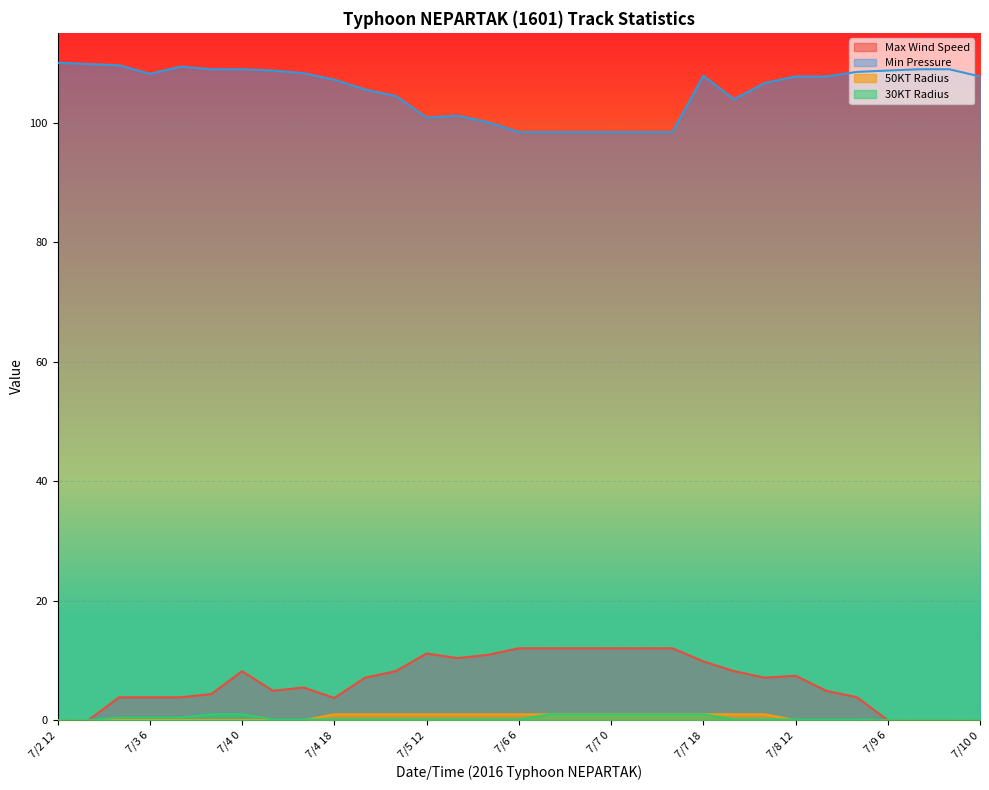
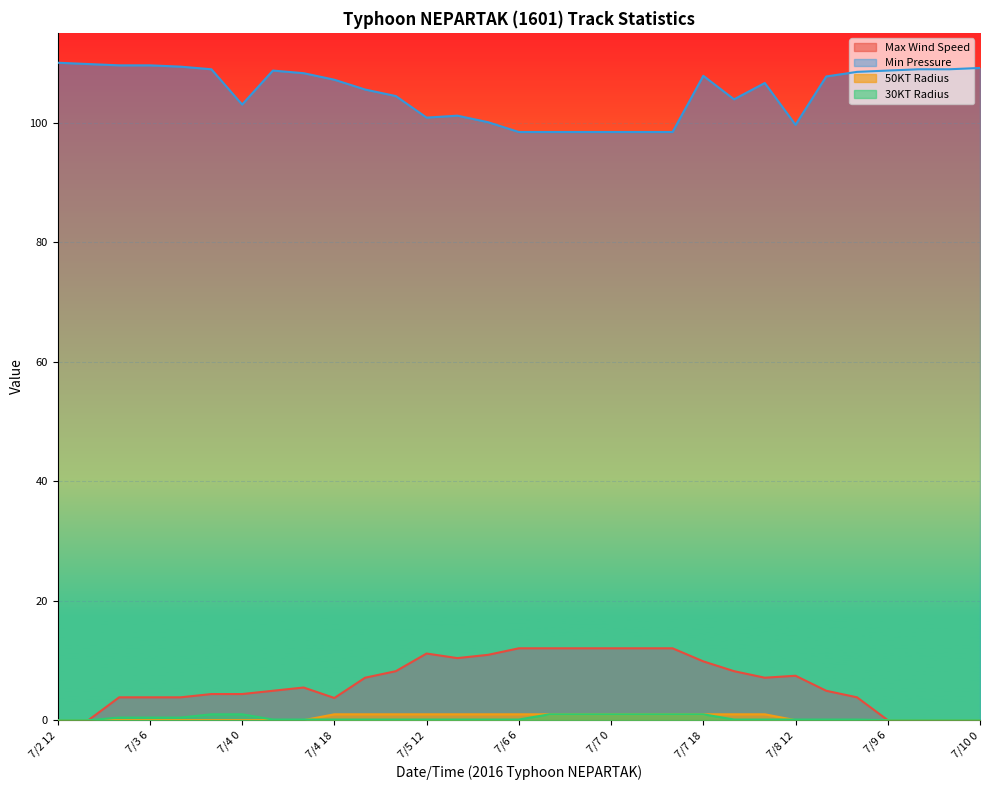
  {
    "Max Wind Speed": {
      "7/3 6": 4,
-     "7/4 0": 8,
+     "7/4 0": 4,
      "7/4 18": 4,
      "7/5 12": 11,
      "7/6 6": 12,
      "7/7 0": 12,
      "7/7 18": 10,
      "7/8 12": 7
    },
    "Min Pressure": {
      "7/2 12": 110,
-     "7/3 6": 108,
-     "7/4 0": 109,
+     "7/3 6": 110,
+     "7/4 0": 103,
      "7/4 18": 107,
      "7/5 12": 101,
      "7/6 6": 98,
      "7/7 0": 98,
      "7/7 18": 108,
-     "7/8 12": 108,
-     "7/10 0": 108
+     "7/8 12": 100,
+     "7/10 0": 109
    },
    "50KT Radius": {
      "7/3 6": 0,
      "7/4 0": 0,
      "7/4 18": 1,
      "7/5 12": 1,
      "7/6 6": 1
    },
    "30KT Radius": {
      "7/3 6": 0,
      "7/4 0": 1,
      "7/4 18": 0,
      "7/5 12": 0,
      "7/6 6": 0
    }
  }
